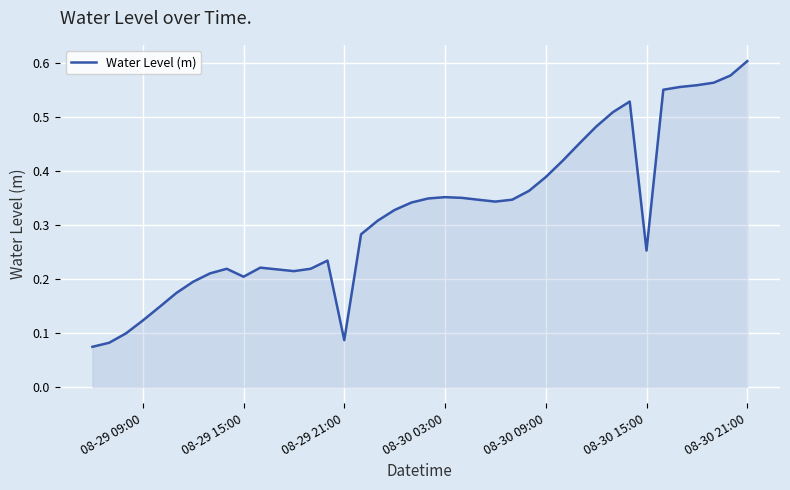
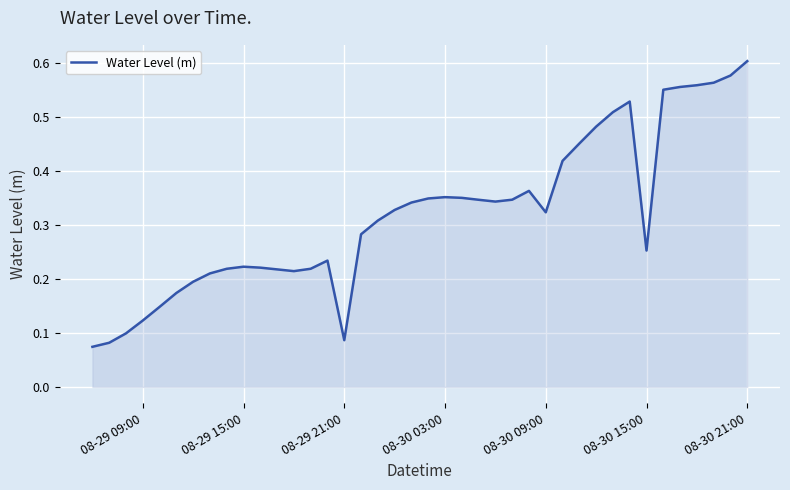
  {
    "08-29 09:00": 0.12,
-   "08-29 15:00": 0.20,
+   "08-29 15:00": 0.22,
    "08-29 21:00": 0.09,
    "08-30 03:00": 0.35,
-   "08-30 09:00": 0.39,
+   "08-30 09:00": 0.32,
    "08-30 15:00": 0.25,
    "08-30 21:00": 0.60
  }
